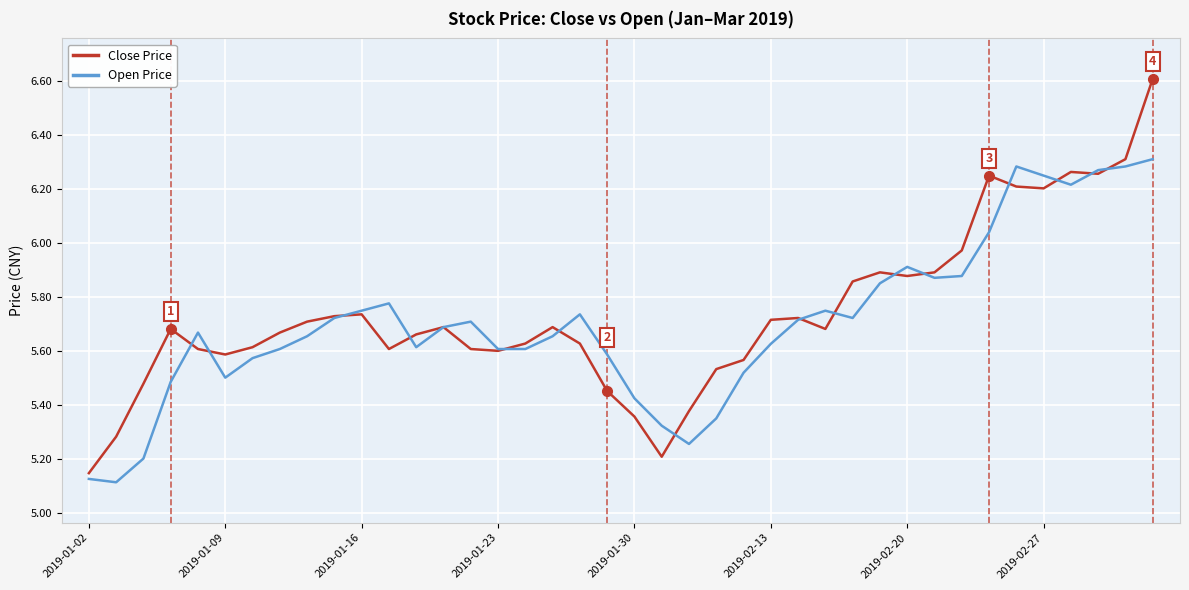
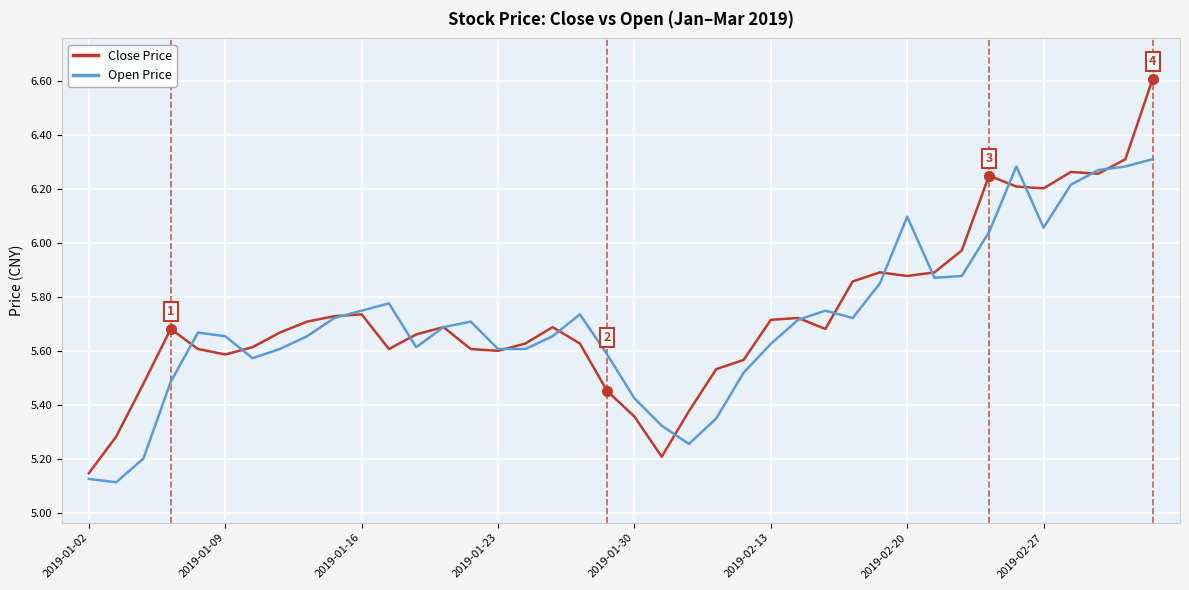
  {
    "Open Price": {
      "2019-01-02": 5.13,
-     "2019-01-09": 5.50,
+     "2019-01-09": 5.65,
      "2019-01-16": 5.75,
      "2019-01-30": 5.42,
      "2019-02-13": 5.63,
-     "2019-02-20": 5.91,
-     "2019-02-27": 6.25
+     "2019-02-20": 6.10,
+     "2019-02-27": 6.06
    }
  }
